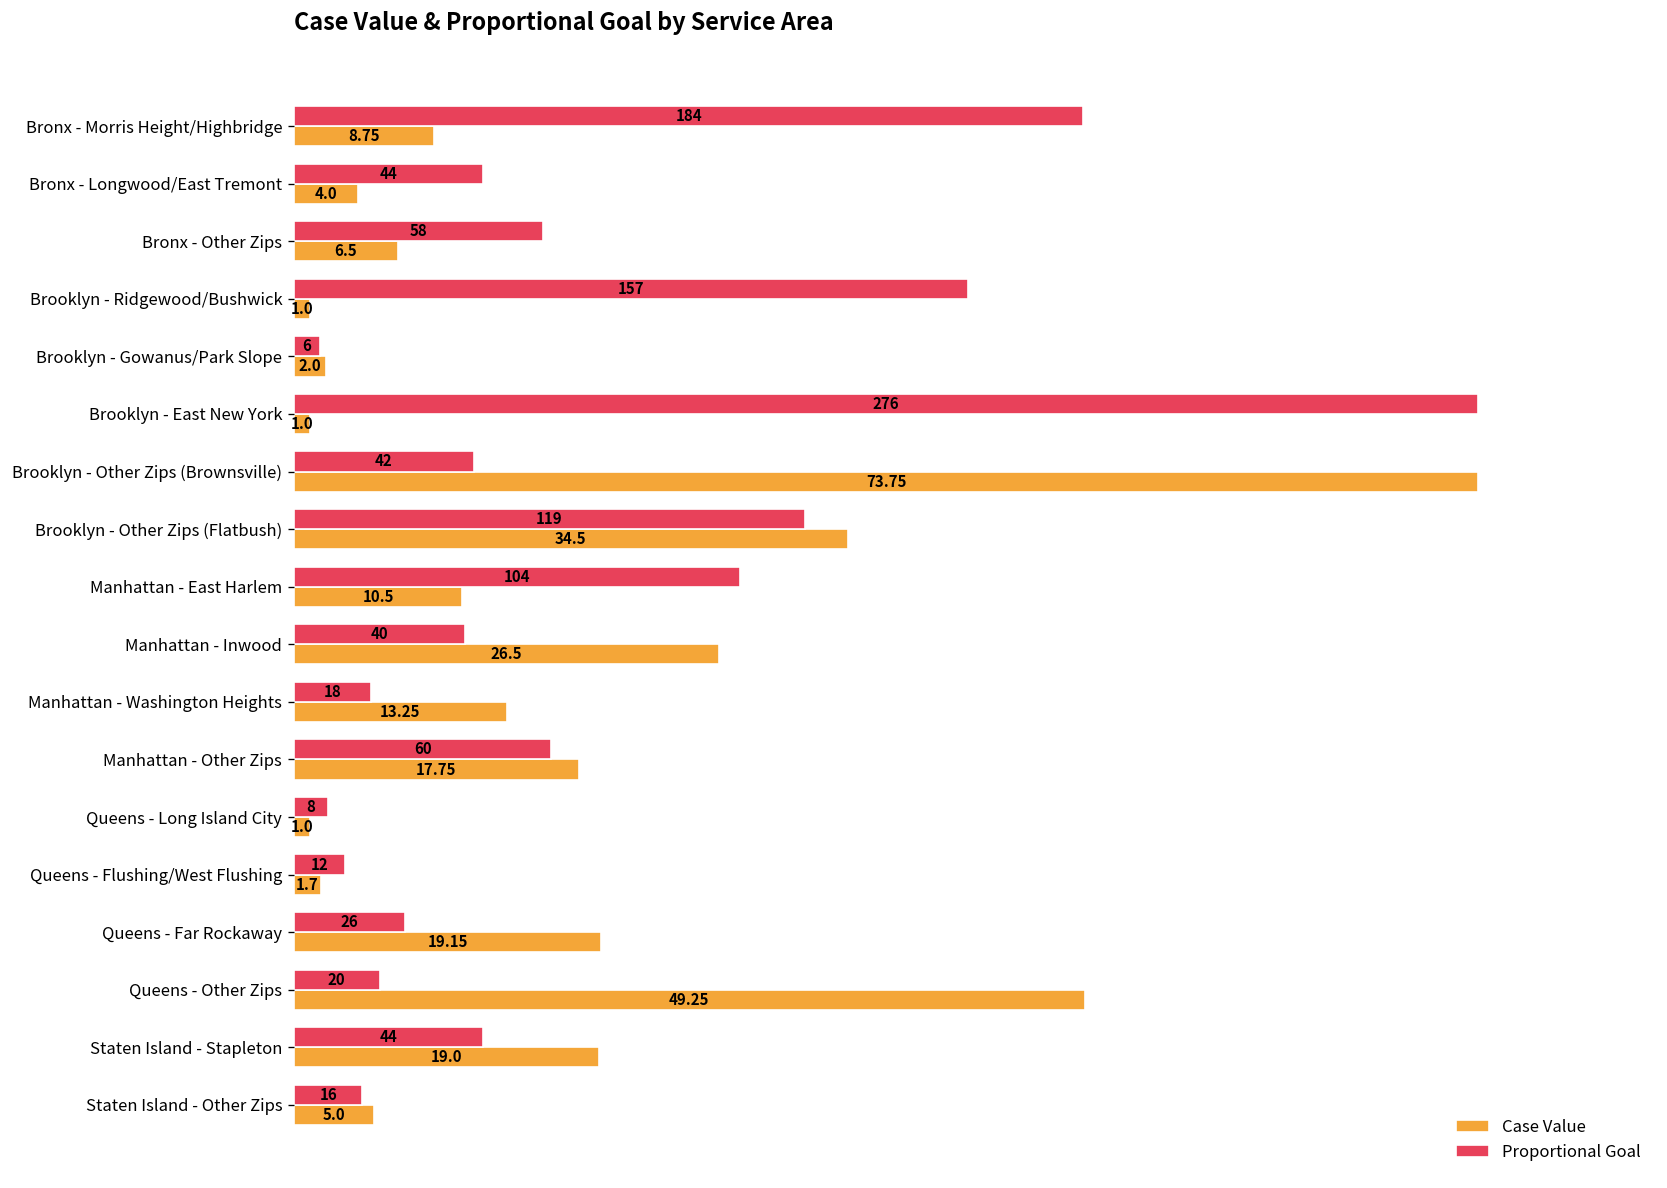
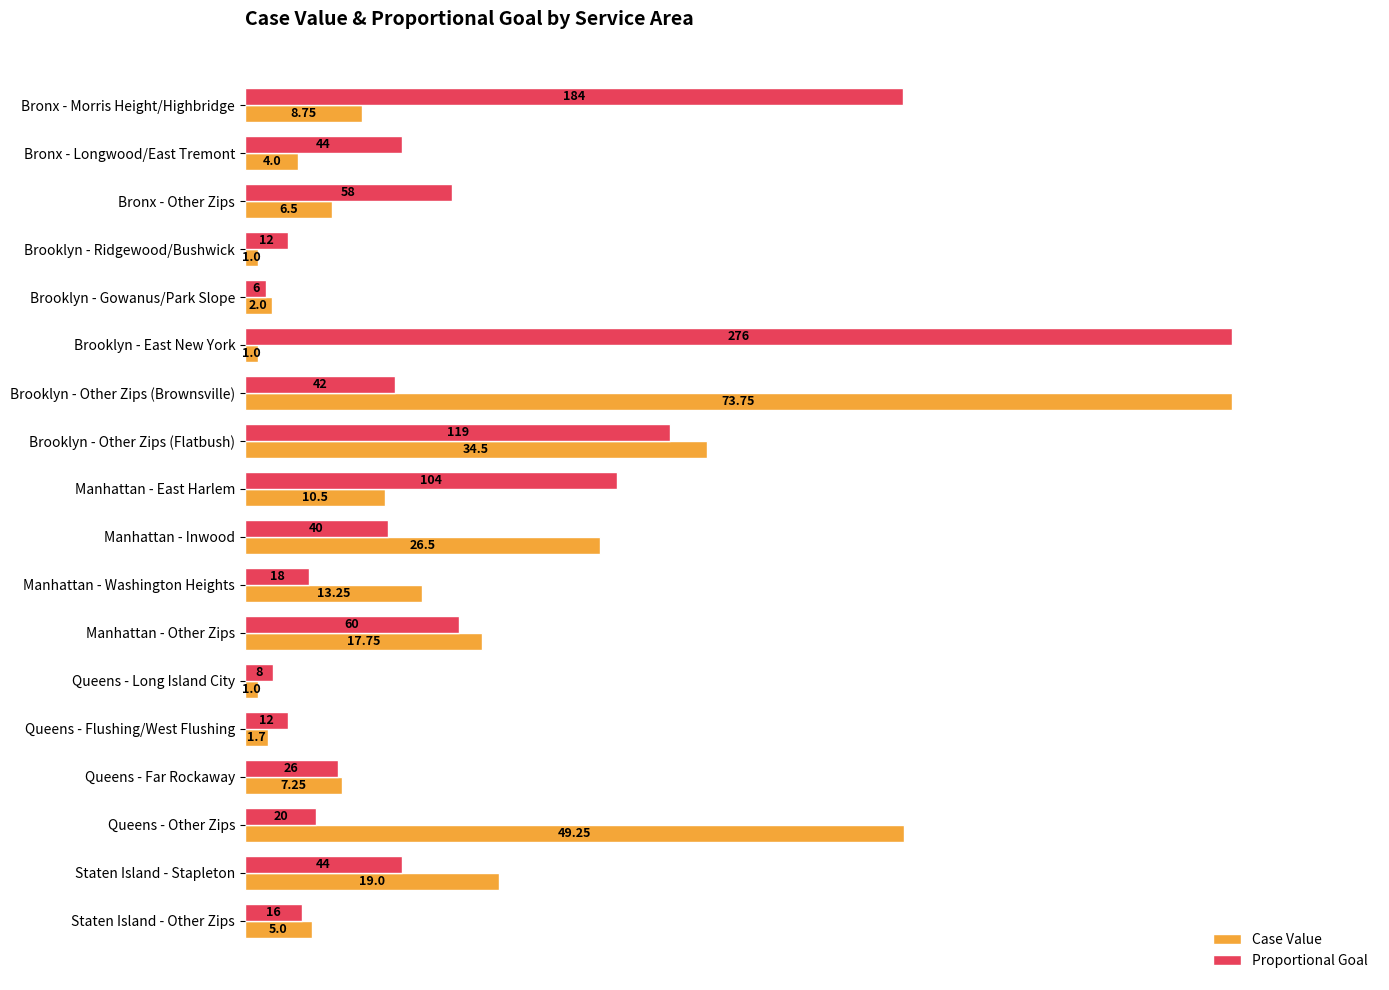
  {
    "Case Value": {
-     "Queens - Far Rockaway": 19.15
+     "Queens - Far Rockaway": 7.25
    },
    "Proportional Goal": {
-     "Brooklyn - Ridgewood/Bushwick": 157
+     "Brooklyn - Ridgewood/Bushwick": 12
    }
  }
